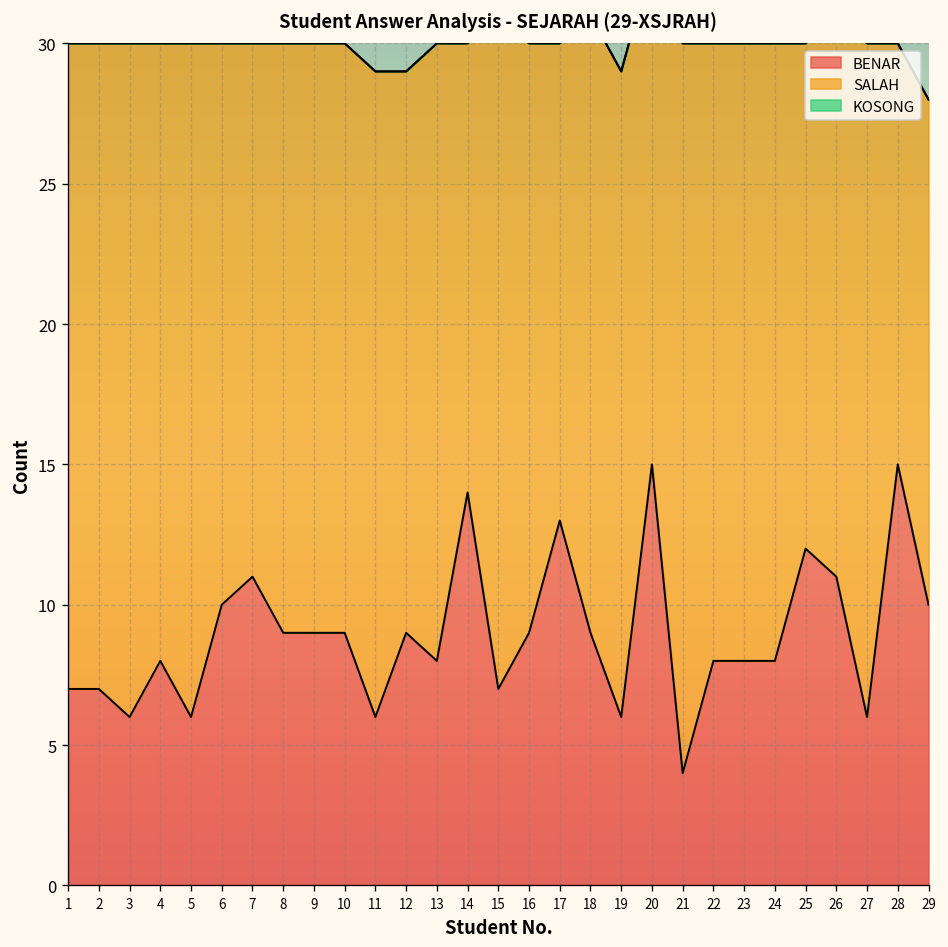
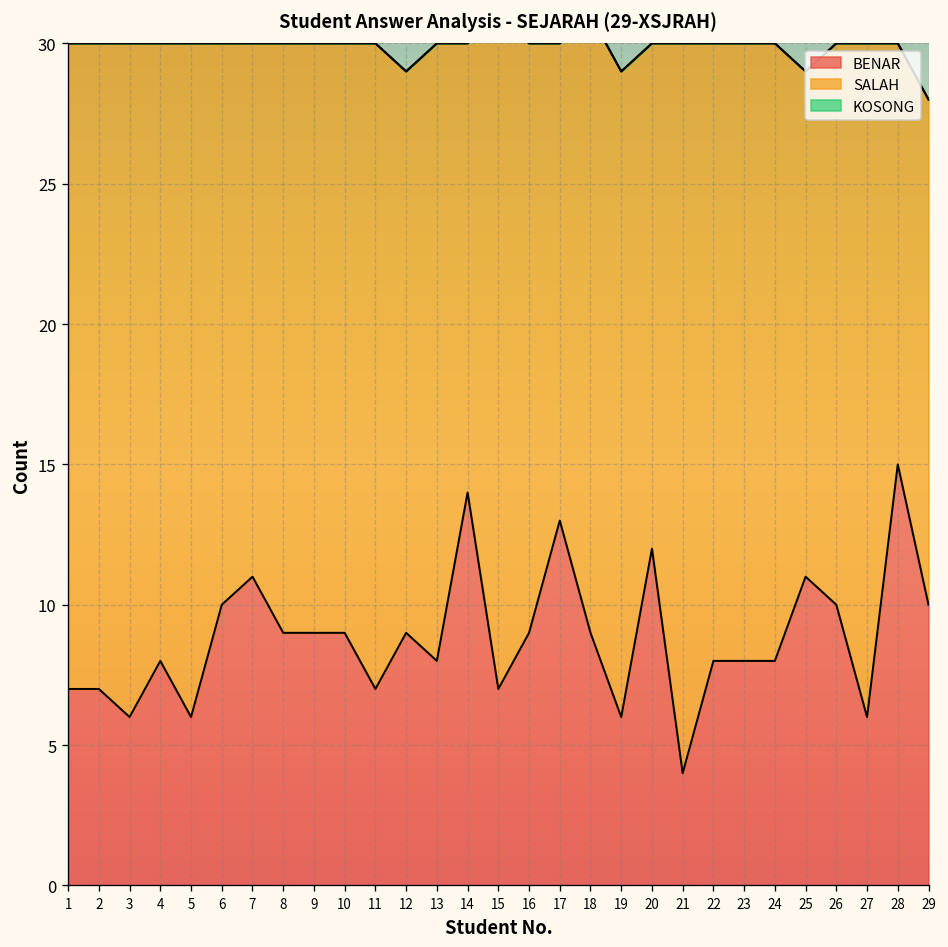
  {
    "BENAR": {
      "1": 7,
      "2": 7,
      "3": 6,
      "4": 8,
      "5": 6,
      "6": 10,
      "7": 11,
      "8": 9,
      "9": 9,
      "10": 9,
-     "11": 6,
+     "11": 7,
      "12": 9,
      "13": 8,
      "14": 14,
      "15": 7,
      "16": 9,
      "17": 13,
      "18": 9,
      "19": 6,
-     "20": 15,
+     "20": 12,
      "21": 4,
      "22": 8,
      "23": 8,
      "24": 8,
-     "25": 12,
-     "26": 11,
+     "25": 11,
+     "26": 10,
      "27": 6,
      "28": 15,
      "29": 10
    }
  }
